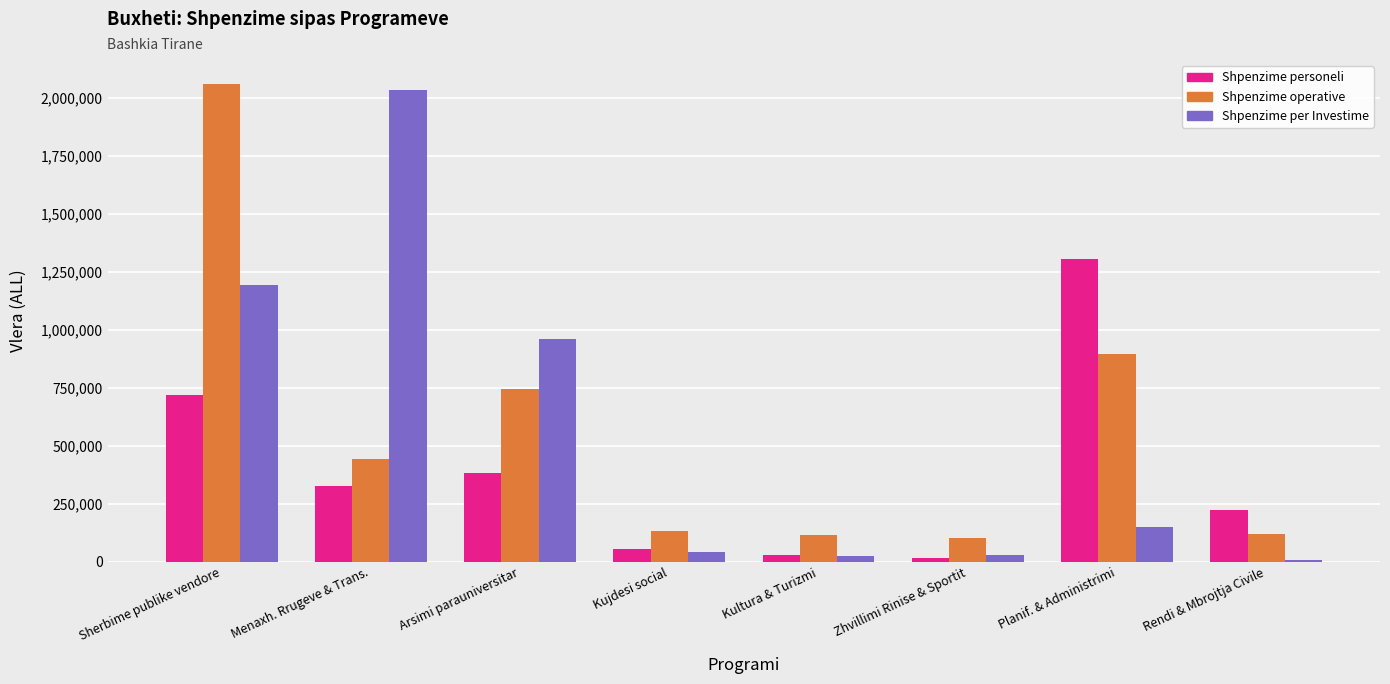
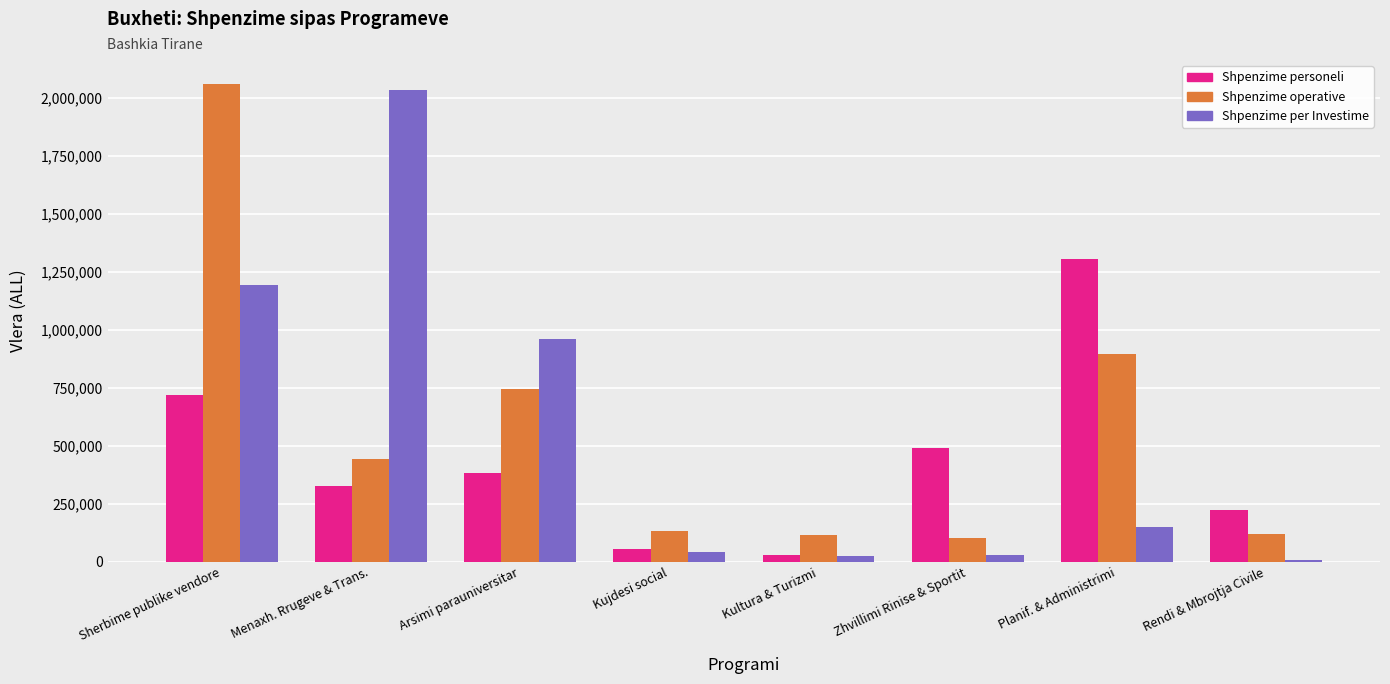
  {
    "Shpenzime personeli": {
      "Sherbime publike vendore": "720,000",
      "Menaxh. Rrugeve & Trans.": "330,000",
      "Arsimi parauniversitar": "380,000",
      "Kujdesi social": "50,000",
      "Kultura & Turizmi": "30,000",
-     "Zhvillimi Rinise & Sportit": "20,000",
+     "Zhvillimi Rinise & Sportit": "490,000",
      "Planif. & Administrimi": "1,310,000",
      "Rendi & Mbrojtja Civile": "220,000"
    },
    "Shpenzime operative": {
      "Sherbime publike vendore": "2,060,000",
      "Menaxh. Rrugeve & Trans.": "440,000",
      "Arsimi parauniversitar": "740,000",
      "Kujdesi social": "130,000",
      "Kultura & Turizmi": "120,000",
      "Zhvillimi Rinise & Sportit": "100,000",
      "Planif. & Administrimi": "900,000",
      "Rendi & Mbrojtja Civile": "120,000"
    },
    "Shpenzime per Investime": {
      "Sherbime publike vendore": "1,190,000",
      "Menaxh. Rrugeve & Trans.": "2,030,000",
      "Arsimi parauniversitar": "960,000",
      "Kujdesi social": "40,000",
      "Kultura & Turizmi": "20,000",
      "Zhvillimi Rinise & Sportit": "30,000",
      "Planif. & Administrimi": "150,000"
    }
  }
